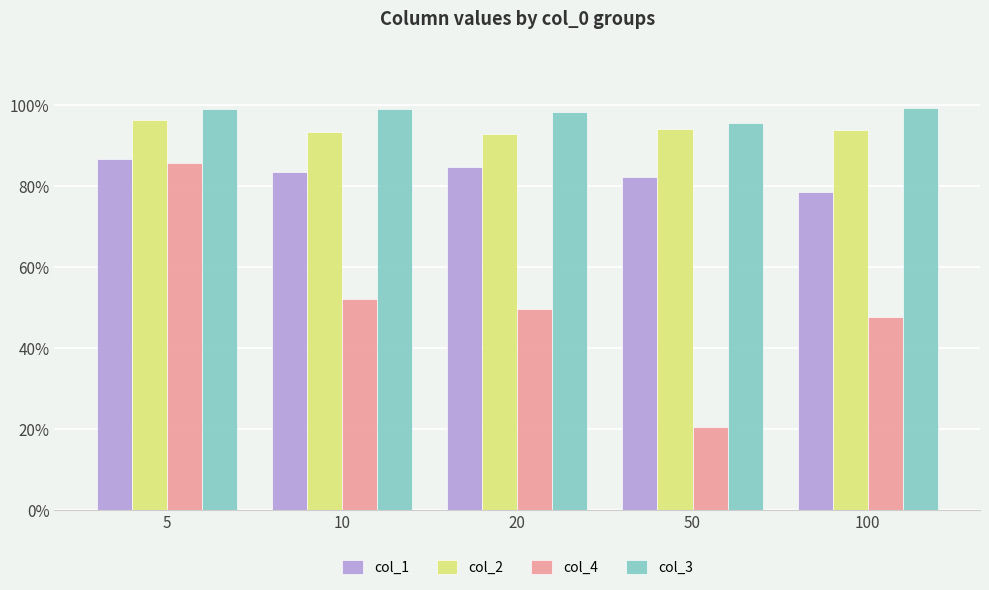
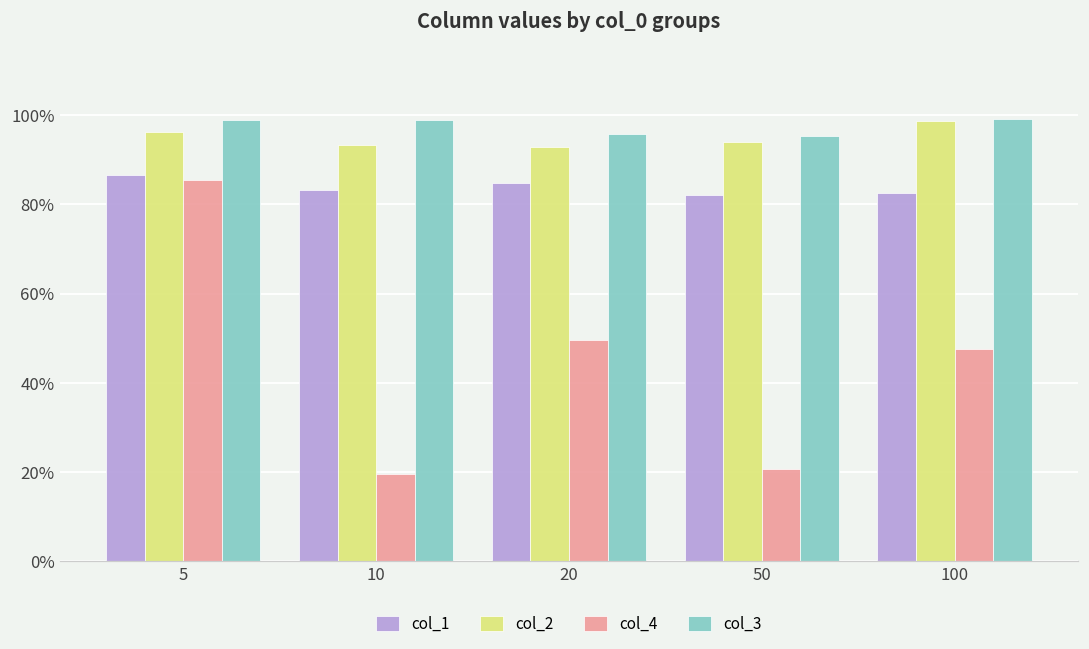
  {
    "col_1": {
      "5": "87%",
      "10": "83%",
      "20": "85%",
      "50": "82%",
-     "100": "79%"
+     "100": "82%"
    },
    "col_2": {
      "5": "96%",
      "10": "93%",
      "20": "93%",
      "50": "94%",
-     "100": "94%"
+     "100": "99%"
    },
    "col_4": {
      "5": "86%",
-     "10": "52%",
+     "10": "20%",
      "20": "50%",
      "50": "21%",
      "100": "48%"
    },
    "col_3": {
      "5": "99%",
      "10": "99%",
-     "20": "98%",
+     "20": "96%",
      "50": "95%",
      "100": "99%"
    }
  }
